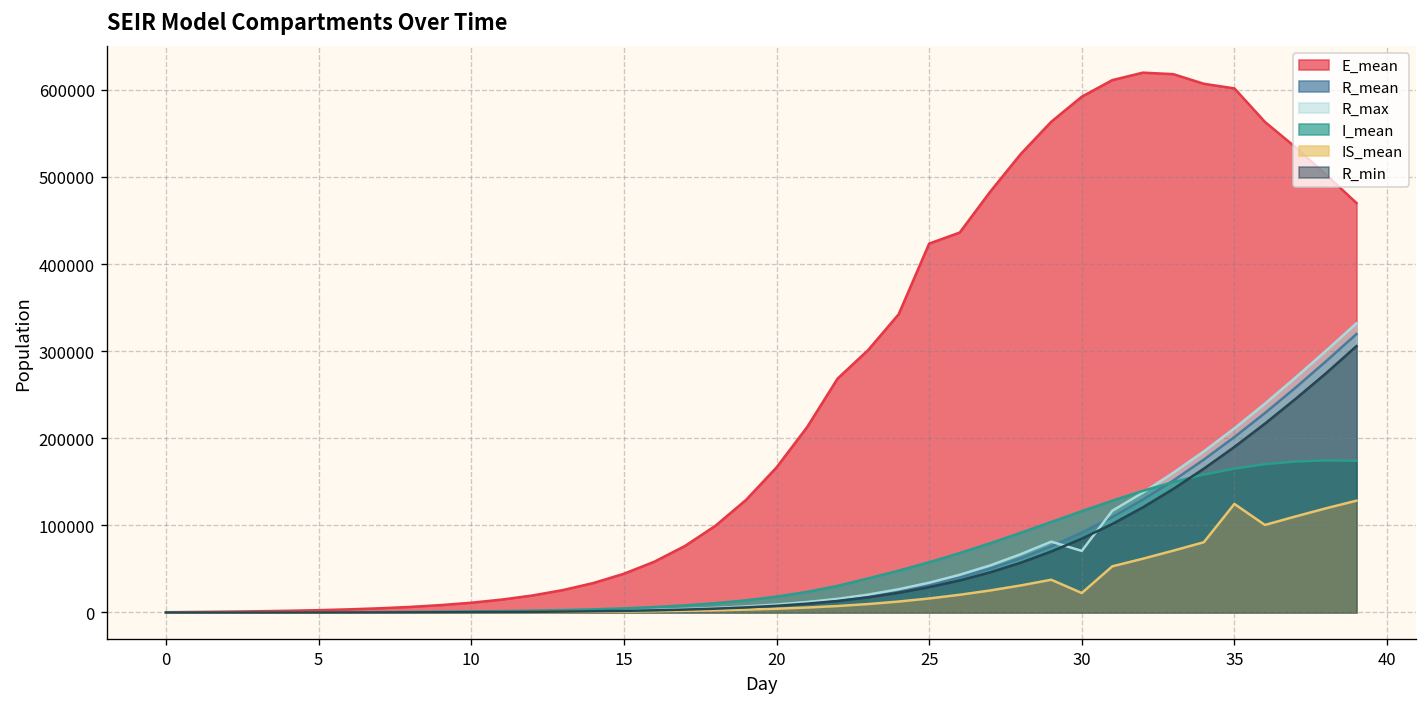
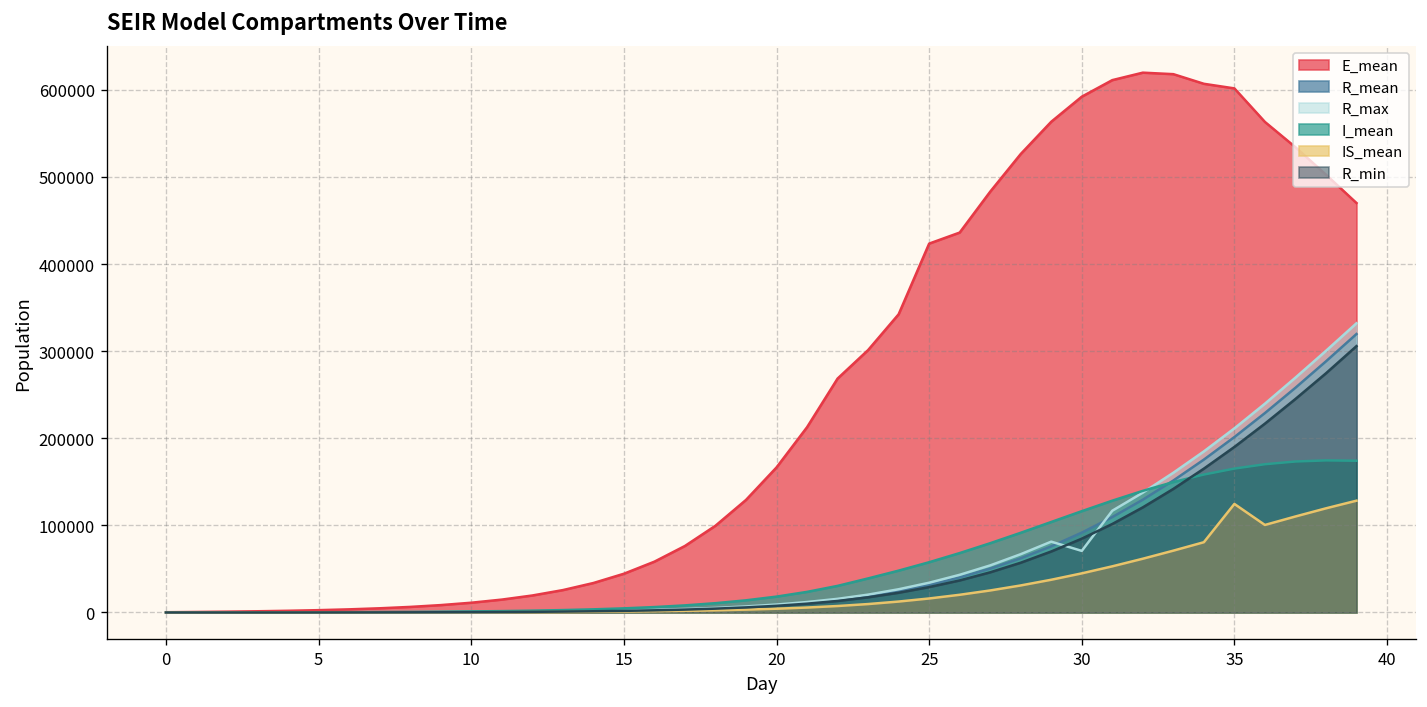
  {
    "E_mean": {
      "10": 10000,
      "15": 40000,
      "20": 170000,
      "25": 420000,
      "30": 590000,
      "35": 600000
    },
    "R_max": {
      "30": 70000,
      "35": 210000
    },
    "IS_mean": {
      "25": 20000,
-     "30": 20000,
+     "30": 40000,
      "35": 120000
    }
  }
